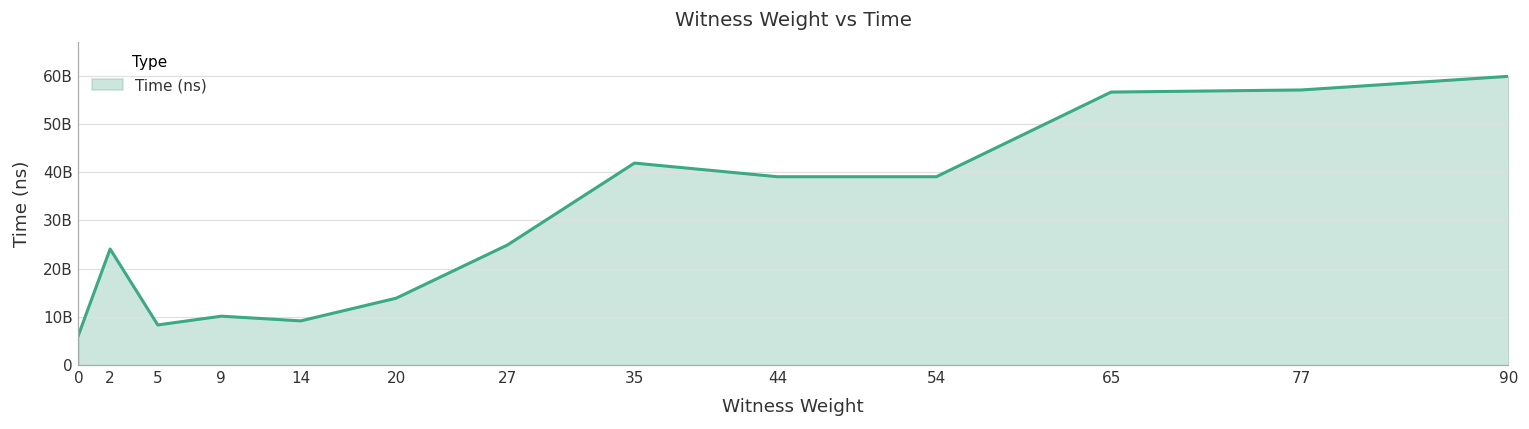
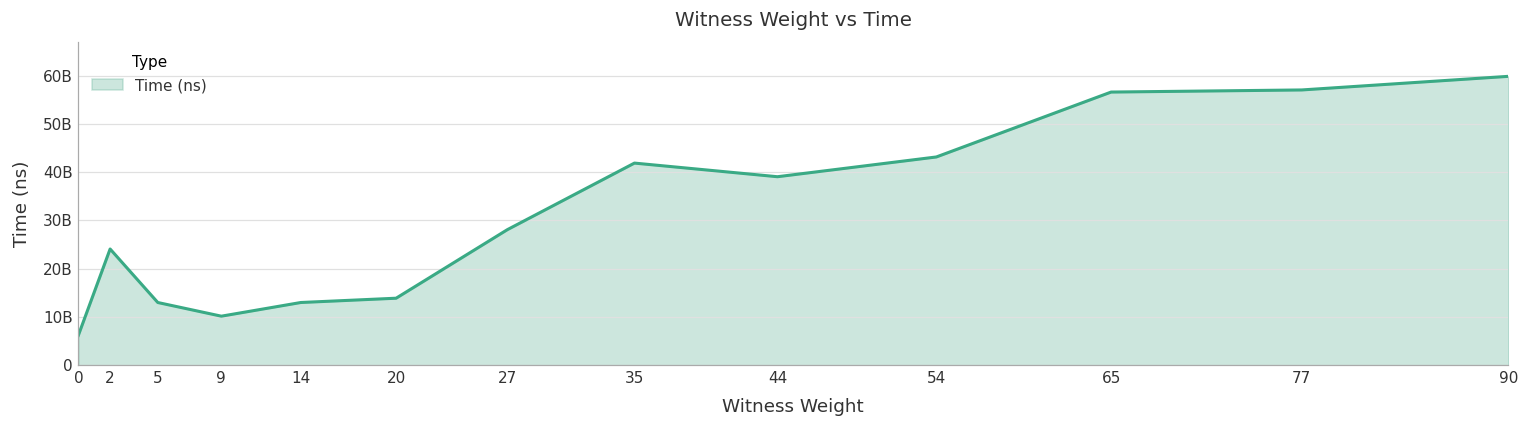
  {
    "0": 6000000000,
    "2": 24000000000,
-   "5": 8000000000,
+   "5": 13000000000,
    "9": 10000000000,
-   "14": 9000000000,
+   "14": 13000000000,
    "20": 14000000000,
-   "27": 25000000000,
+   "27": 28000000000,
    "35": 42000000000,
    "44": 39000000000,
-   "54": 39000000000,
+   "54": 43000000000,
    "65": 57000000000,
    "77": 57000000000,
    "90": 60000000000
  }
